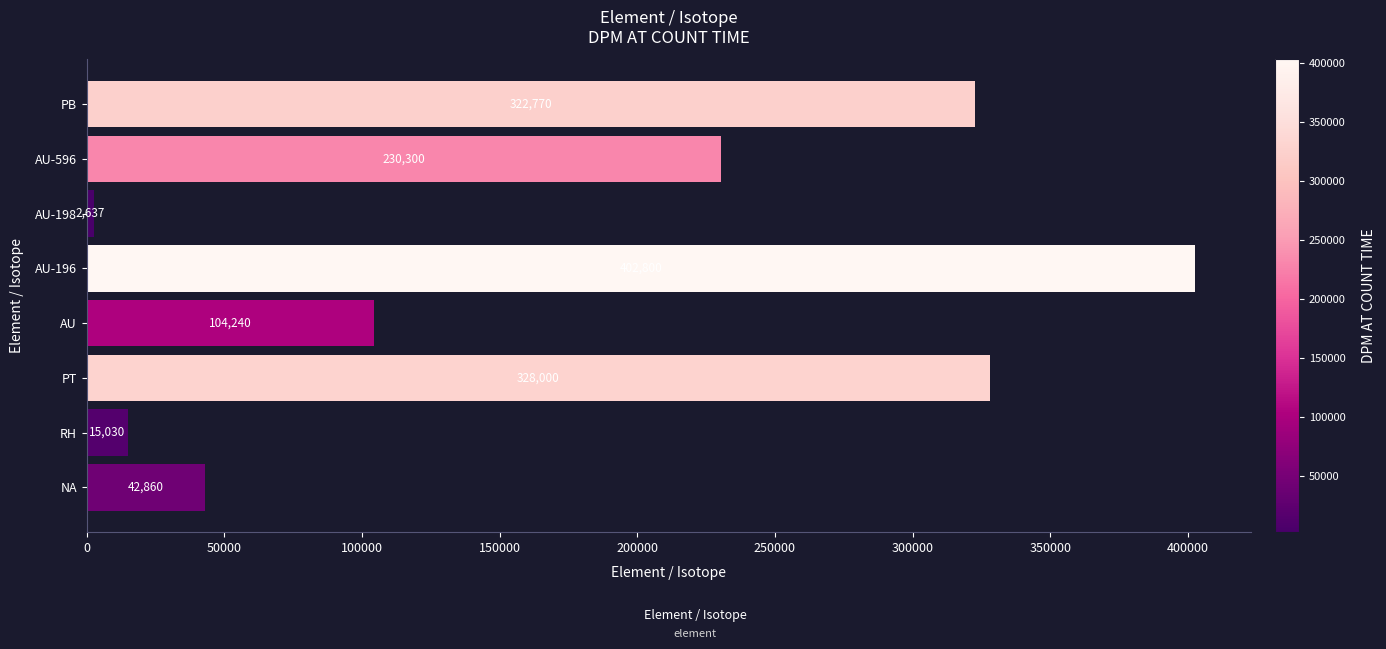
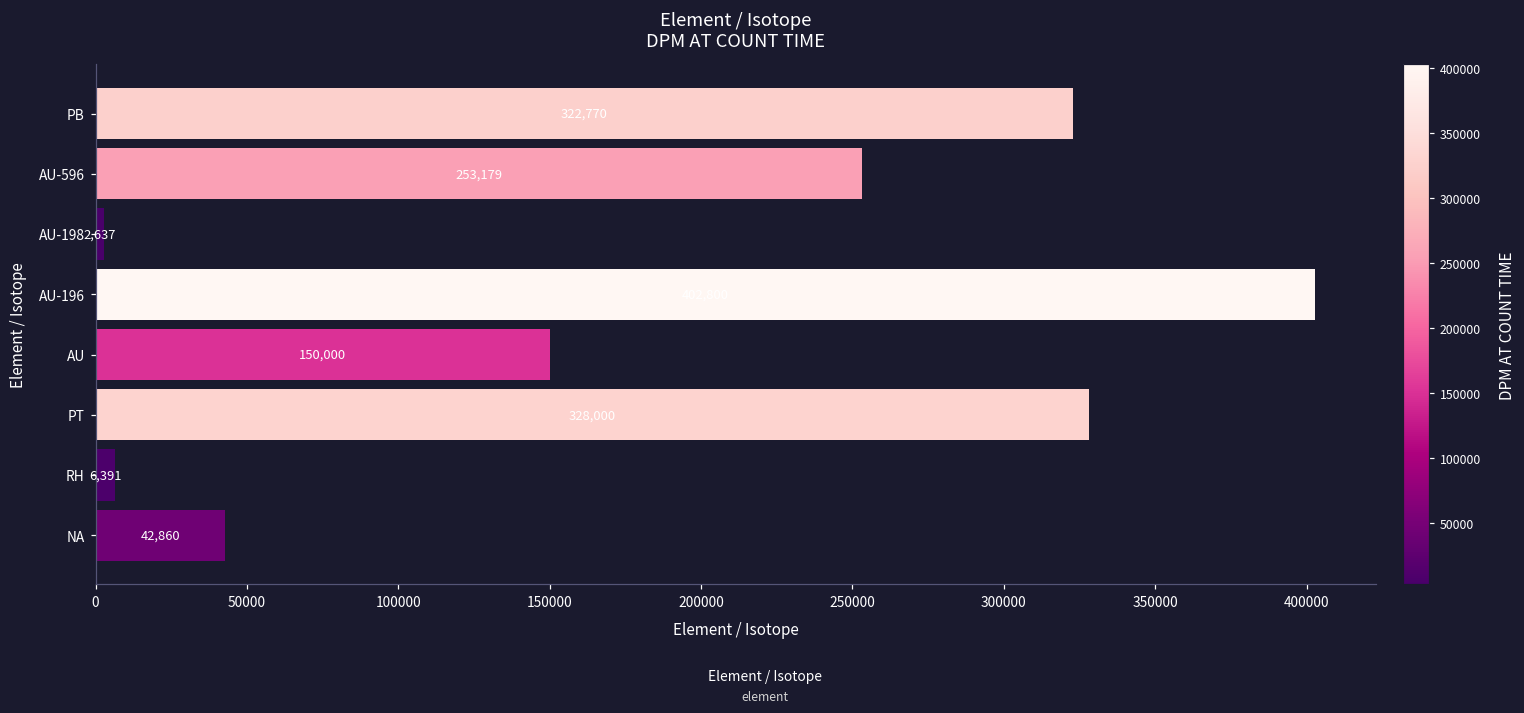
  {
    "PB": "322,770",
-   "AU-596": "230,300",
+   "AU-596": "253,179",
    "AU-198": "2,637",
-   "AU": "104,240",
+   "AU": "150,000",
    "PT": "328,000",
-   "RH": "15,030",
+   "RH": "6,391",
    "NA": "42,860"
  }
